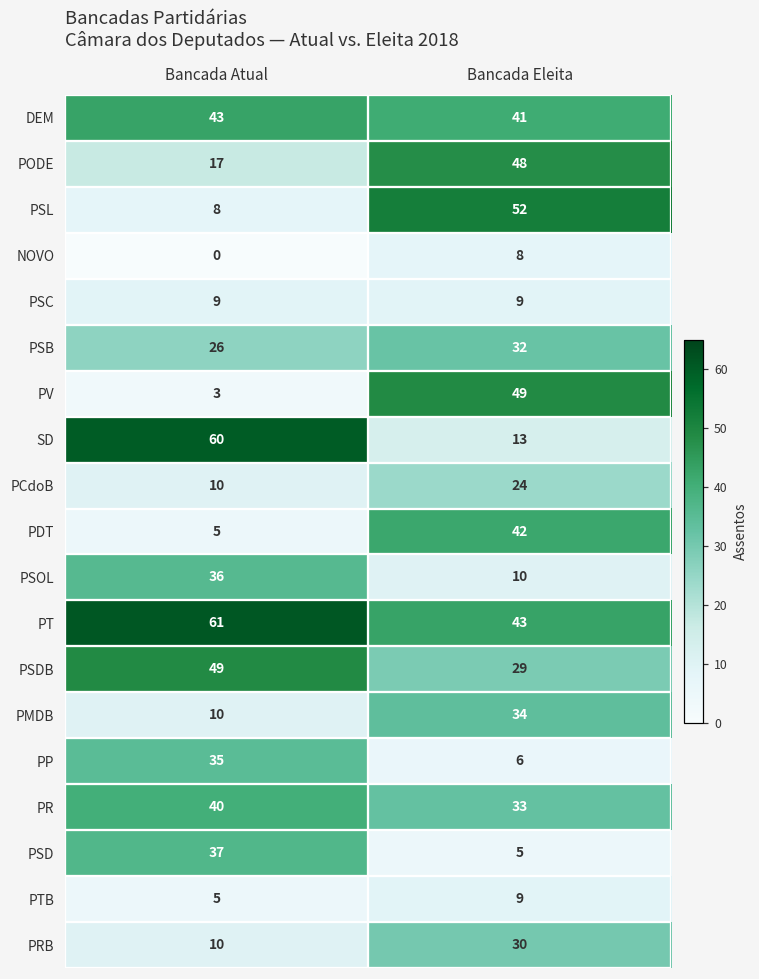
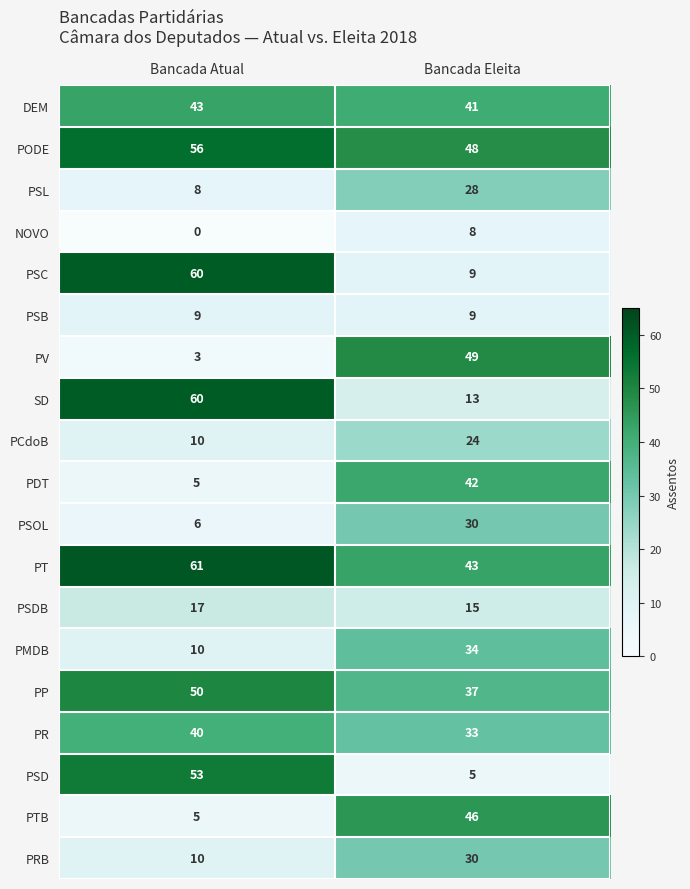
  {
    "DEM": {
      "Bancada Atual": 43,
      "Bancada Eleita": 41
    },
    "PODE": {
-     "Bancada Atual": 17,
+     "Bancada Atual": 56,
      "Bancada Eleita": 48
    },
    "PSL": {
      "Bancada Atual": 8,
-     "Bancada Eleita": 52
+     "Bancada Eleita": 28
    },
    "NOVO": {
      "Bancada Atual": 0,
      "Bancada Eleita": 8
    },
    "PSC": {
-     "Bancada Atual": 9,
+     "Bancada Atual": 60,
      "Bancada Eleita": 9
    },
    "PSB": {
-     "Bancada Atual": 26,
-     "Bancada Eleita": 32
+     "Bancada Atual": 9,
+     "Bancada Eleita": 9
    },
    "PV": {
      "Bancada Atual": 3,
      "Bancada Eleita": 49
    },
    "SD": {
      "Bancada Atual": 60,
      "Bancada Eleita": 13
    },
    "PCdoB": {
      "Bancada Atual": 10,
      "Bancada Eleita": 24
    },
    "PDT": {
      "Bancada Atual": 5,
      "Bancada Eleita": 42
    },
    "PSOL": {
-     "Bancada Atual": 36,
-     "Bancada Eleita": 10
+     "Bancada Atual": 6,
+     "Bancada Eleita": 30
    },
    "PT": {
      "Bancada Atual": 61,
      "Bancada Eleita": 43
    },
    "PSDB": {
-     "Bancada Atual": 49,
-     "Bancada Eleita": 29
+     "Bancada Atual": 17,
+     "Bancada Eleita": 15
    },
    "PMDB": {
      "Bancada Atual": 10,
      "Bancada Eleita": 34
    },
    "PP": {
-     "Bancada Atual": 35,
-     "Bancada Eleita": 6
+     "Bancada Atual": 50,
+     "Bancada Eleita": 37
    },
    "PR": {
      "Bancada Atual": 40,
      "Bancada Eleita": 33
    },
    "PSD": {
-     "Bancada Atual": 37,
+     "Bancada Atual": 53,
      "Bancada Eleita": 5
    },
    "PTB": {
      "Bancada Atual": 5,
-     "Bancada Eleita": 9
+     "Bancada Eleita": 46
    },
    "PRB": {
      "Bancada Atual": 10,
      "Bancada Eleita": 30
    }
  }
